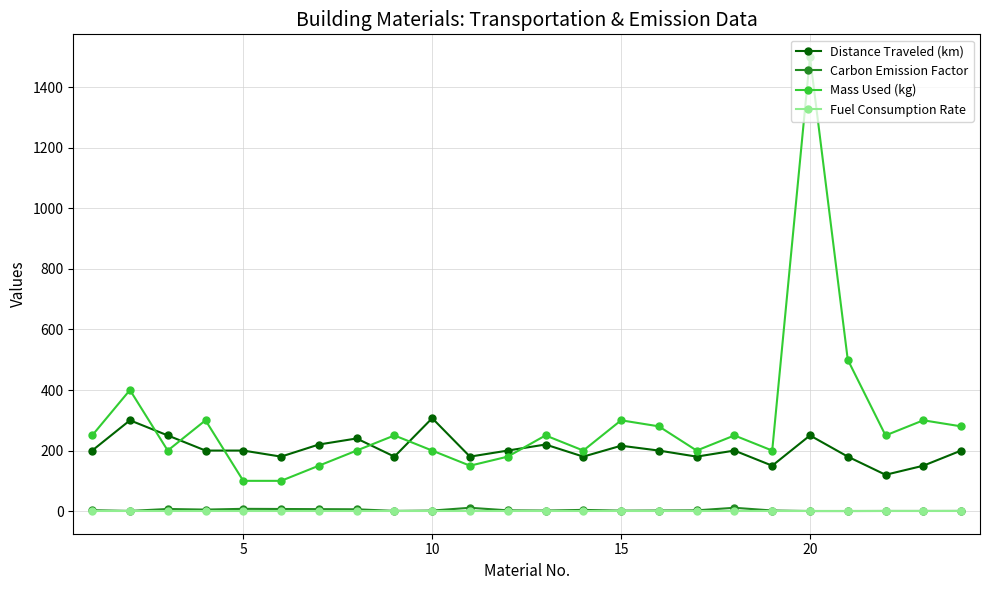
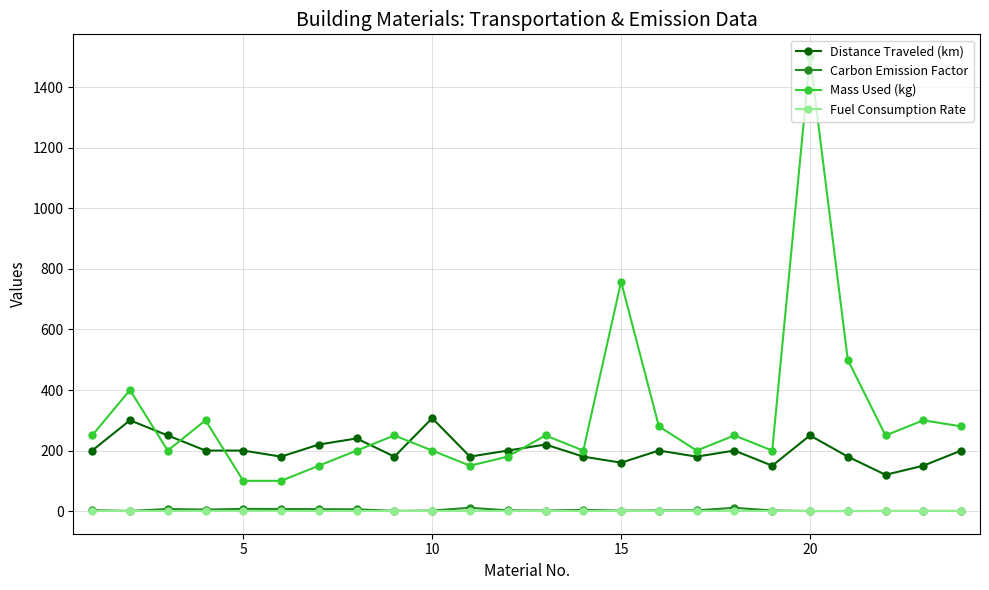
  {
    "Distance Traveled (km)": {
      "5": 200,
      "10": 310,
-     "15": 220,
+     "15": 160,
      "20": 250
    },
    "Mass Used (kg)": {
      "5": 100,
      "10": 200,
-     "15": 300
+     "15": 760
    }
  }
